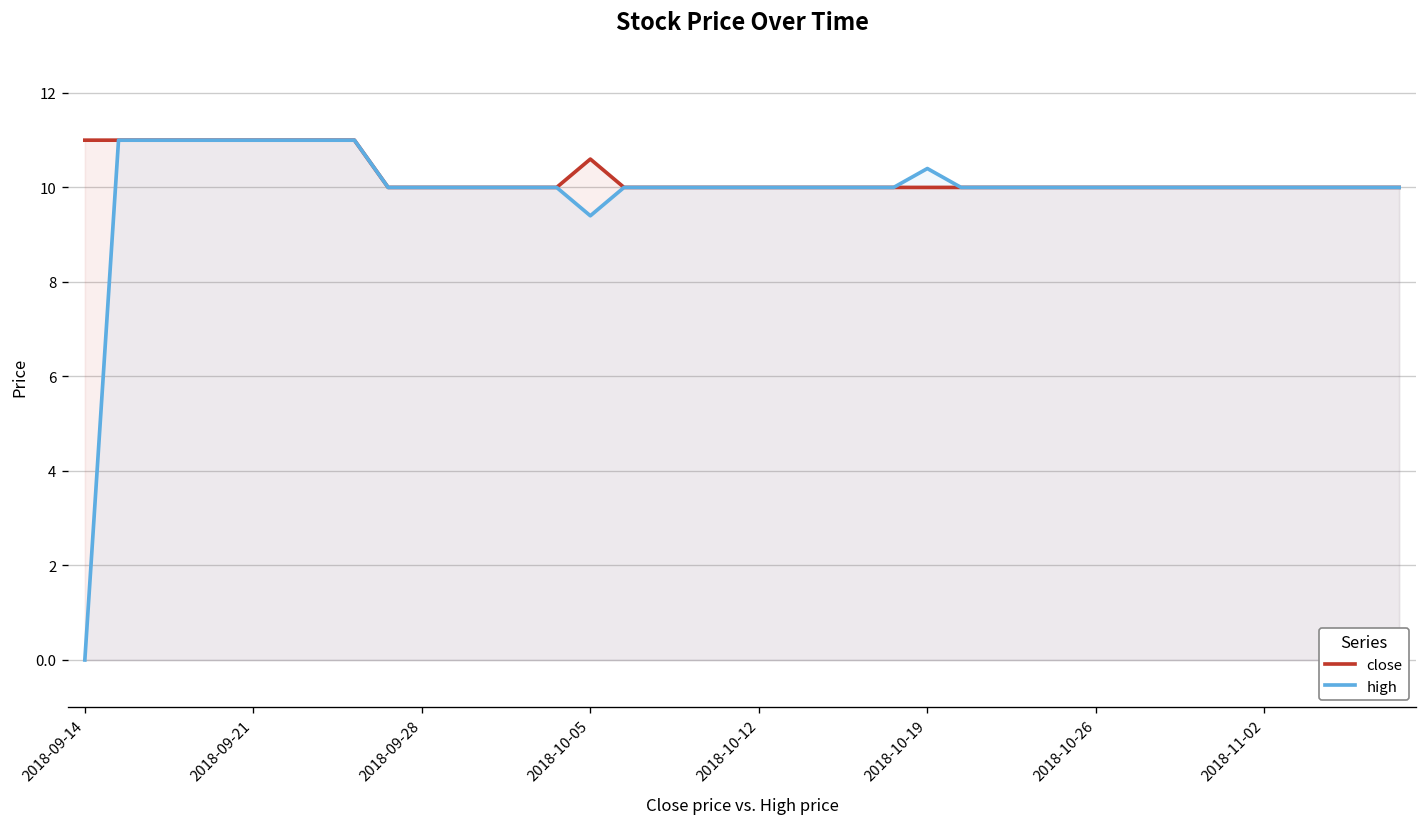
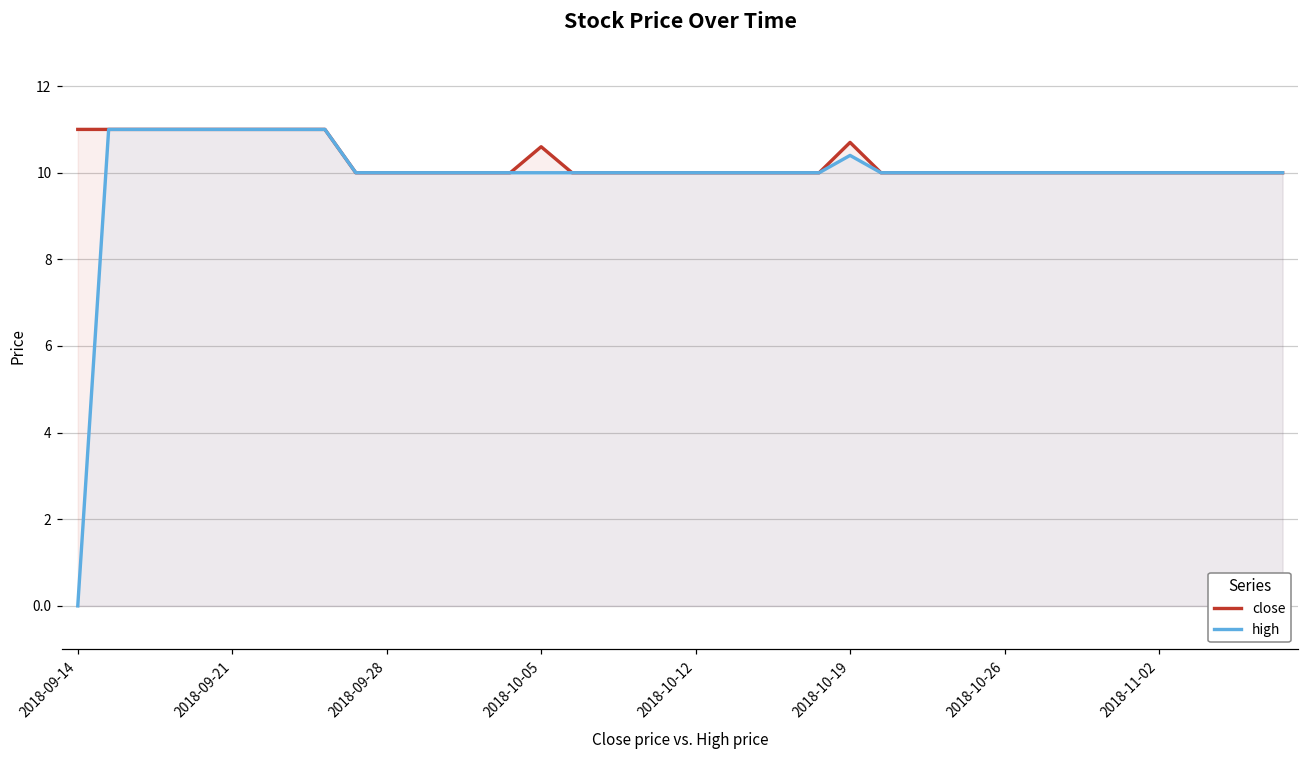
  {
    "close": {
      "2018-09-14": 11.0,
      "2018-10-05": 10.6,
-     "2018-10-19": 10.0
+     "2018-10-19": 10.7
    },
    "high": {
      "2018-09-14": 0.0,
-     "2018-10-05": 9.4,
+     "2018-10-05": 10.0,
      "2018-10-19": 10.4
    }
  }
